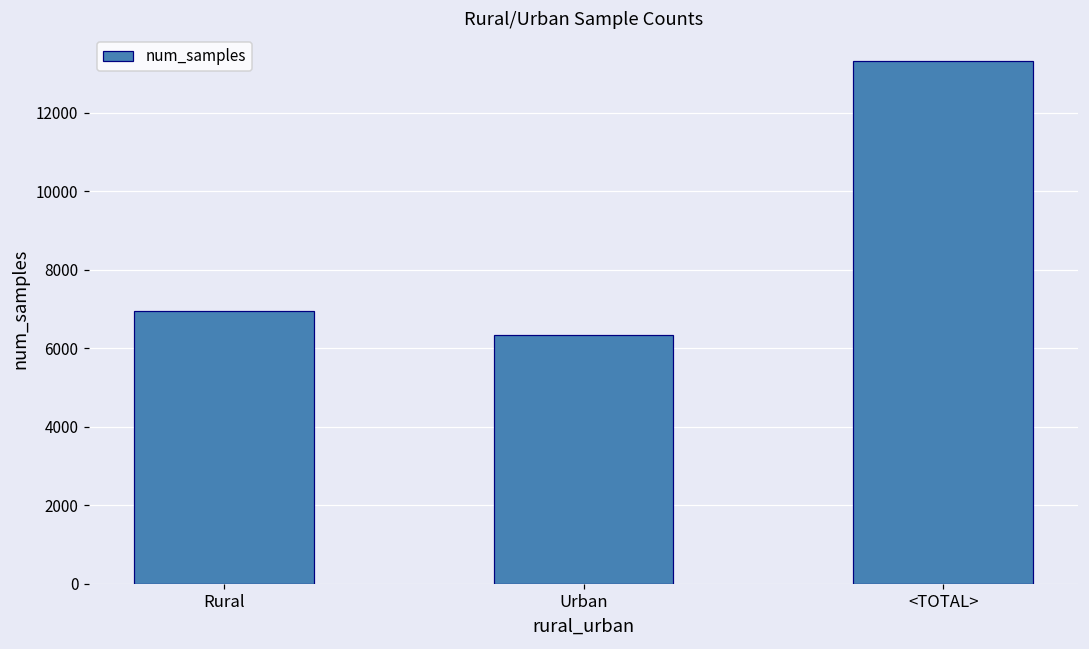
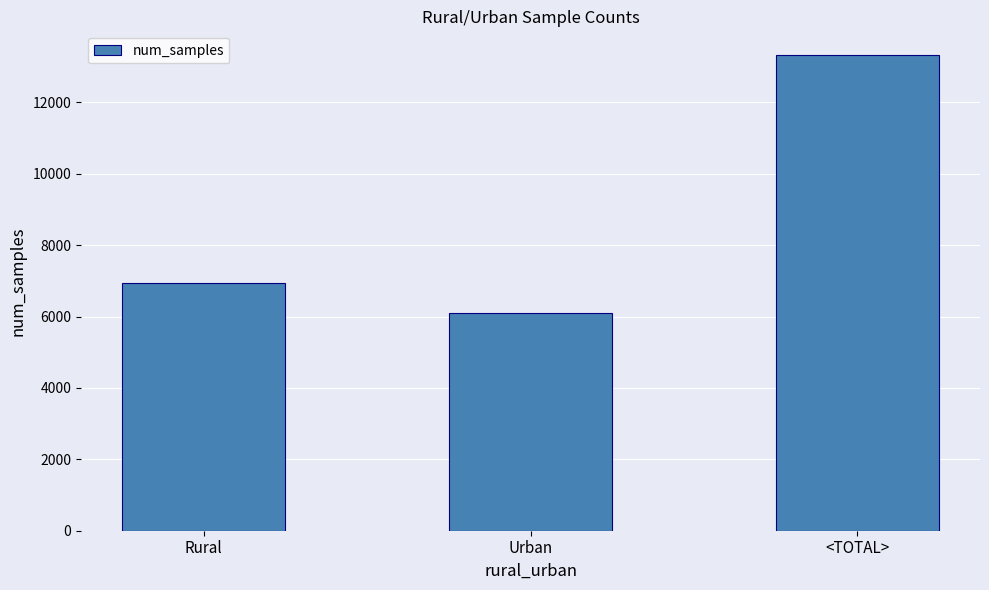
  {
    "Rural": 6900,
-   "Urban": 6300,
+   "Urban": 6100,
    "<TOTAL>": 13300
  }
